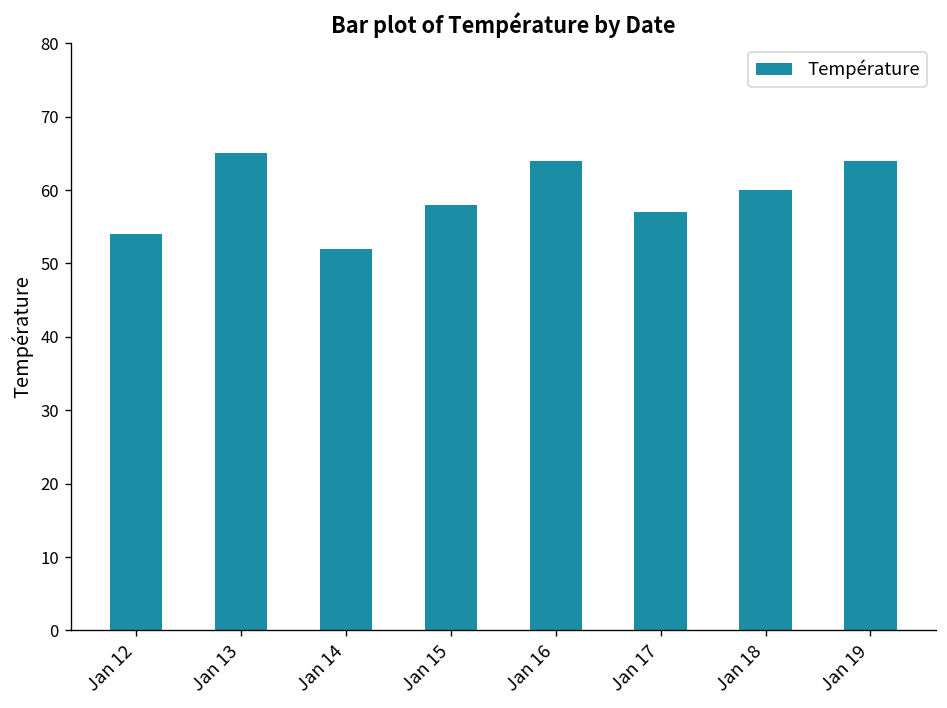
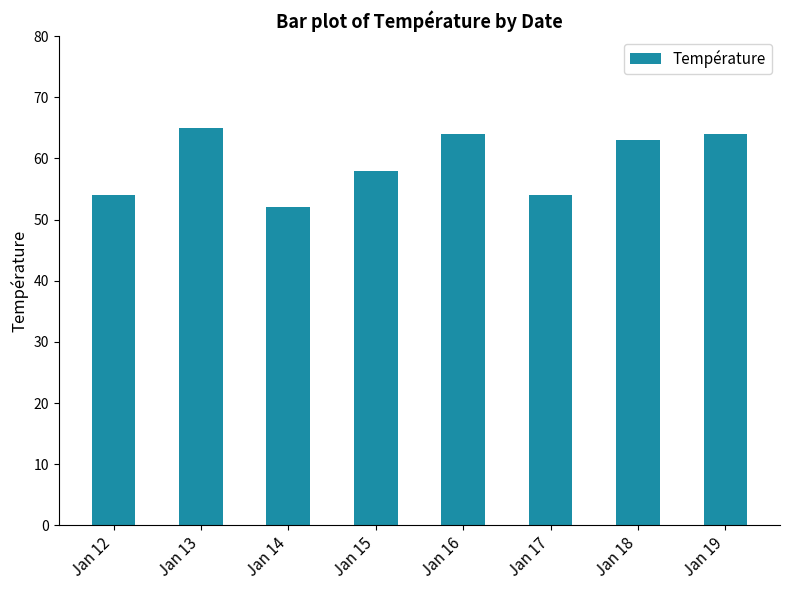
  {
    "Jan 12": 54,
    "Jan 13": 65,
    "Jan 14": 52,
    "Jan 15": 58,
    "Jan 16": 64,
-   "Jan 17": 57,
-   "Jan 18": 60,
+   "Jan 17": 54,
+   "Jan 18": 63,
    "Jan 19": 64
  }
